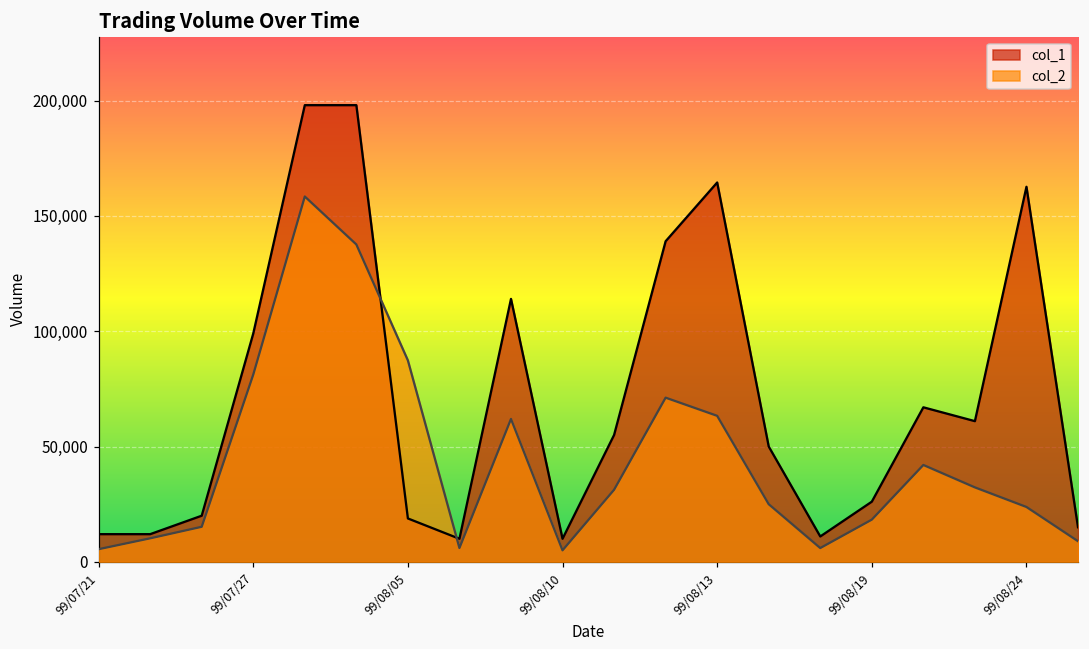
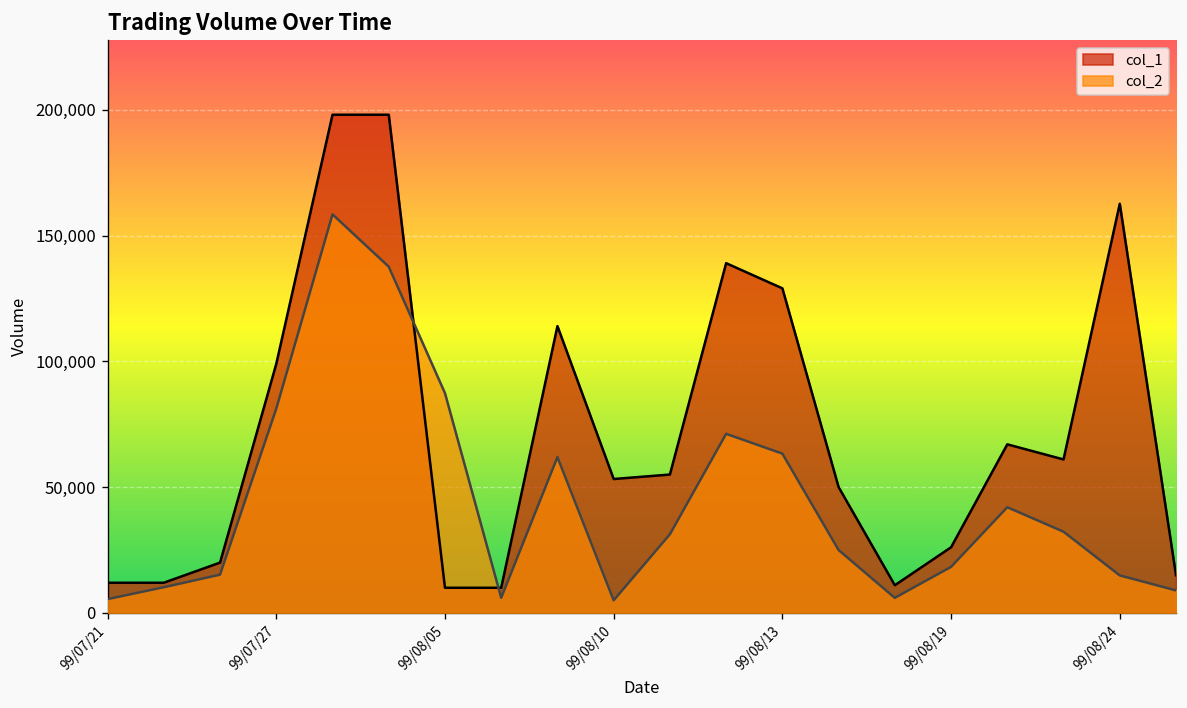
  {
    "col_1": {
      "99/07/21": "12,000",
      "99/07/27": "99,000",
-     "99/08/05": "19,000",
-     "99/08/10": "10,000",
-     "99/08/13": "164,000",
+     "99/08/05": "10,000",
+     "99/08/10": "53,000",
+     "99/08/13": "129,000",
      "99/08/19": "26,000",
      "99/08/24": "163,000"
    },
    "col_2": {
      "99/07/21": "5,000",
      "99/07/27": "81,000",
      "99/08/05": "87,000",
      "99/08/10": "5,000",
      "99/08/13": "63,000",
      "99/08/19": "18,000",
-     "99/08/24": "24,000"
+     "99/08/24": "15,000"
    }
  }
